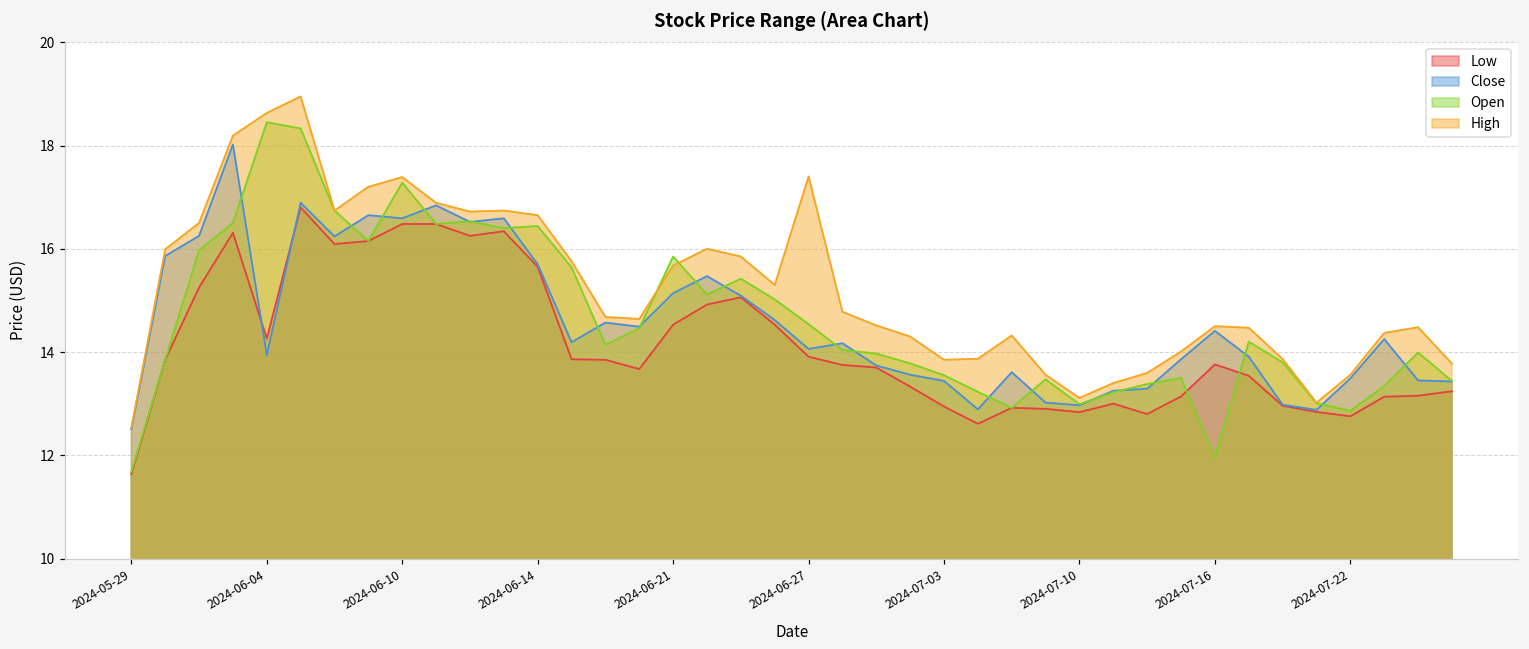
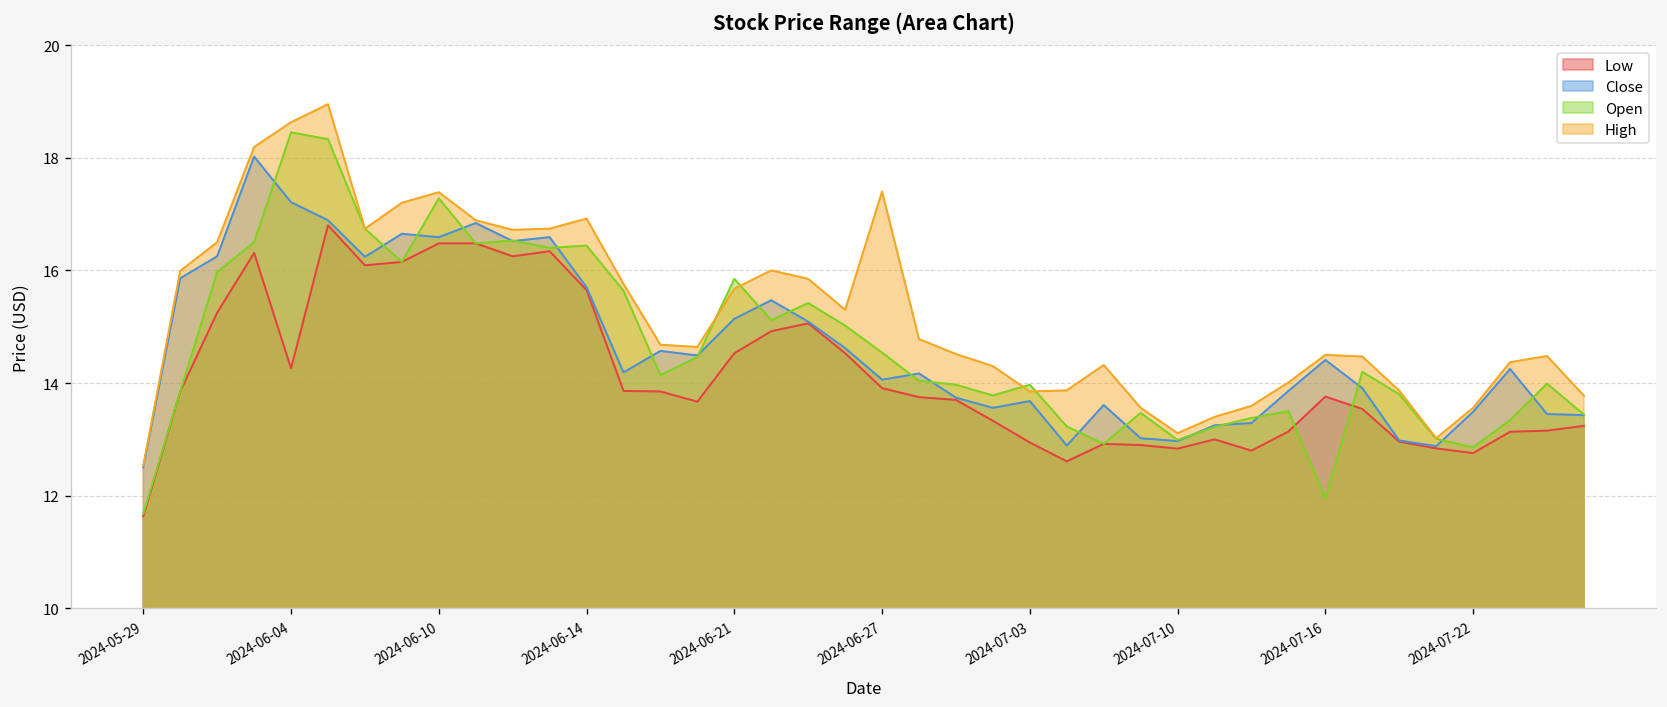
  {
    "Low": {
      "2024-06-04": 14.3,
      "2024-06-10": 16.5,
      "2024-06-21": 14.5,
      "2024-06-27": 13.9,
      "2024-07-03": 12.9,
      "2024-07-10": 12.8,
      "2024-07-16": 13.8,
      "2024-07-22": 12.8
    },
    "Close": {
-     "2024-06-04": 13.9,
+     "2024-06-04": 17.2,
      "2024-06-10": 16.6,
      "2024-06-21": 15.1,
      "2024-06-27": 14.1,
-     "2024-07-03": 13.4,
+     "2024-07-03": 13.7,
      "2024-07-16": 14.4,
      "2024-07-22": 13.5
    },
    "Open": {
      "2024-06-04": 18.5,
      "2024-06-10": 17.3,
      "2024-06-14": 16.4,
      "2024-06-21": 15.9,
      "2024-06-27": 14.5,
-     "2024-07-03": 13.6,
+     "2024-07-03": 14.0,
      "2024-07-16": 12.0,
      "2024-07-22": 12.9
    },
    "High": {
      "2024-06-04": 18.6,
      "2024-06-10": 17.4,
-     "2024-06-14": 16.7,
+     "2024-06-14": 16.9,
      "2024-06-21": 15.7,
      "2024-06-27": 17.4,
      "2024-07-03": 13.9,
      "2024-07-10": 13.1,
      "2024-07-16": 14.5,
      "2024-07-22": 13.6
    }
  }
